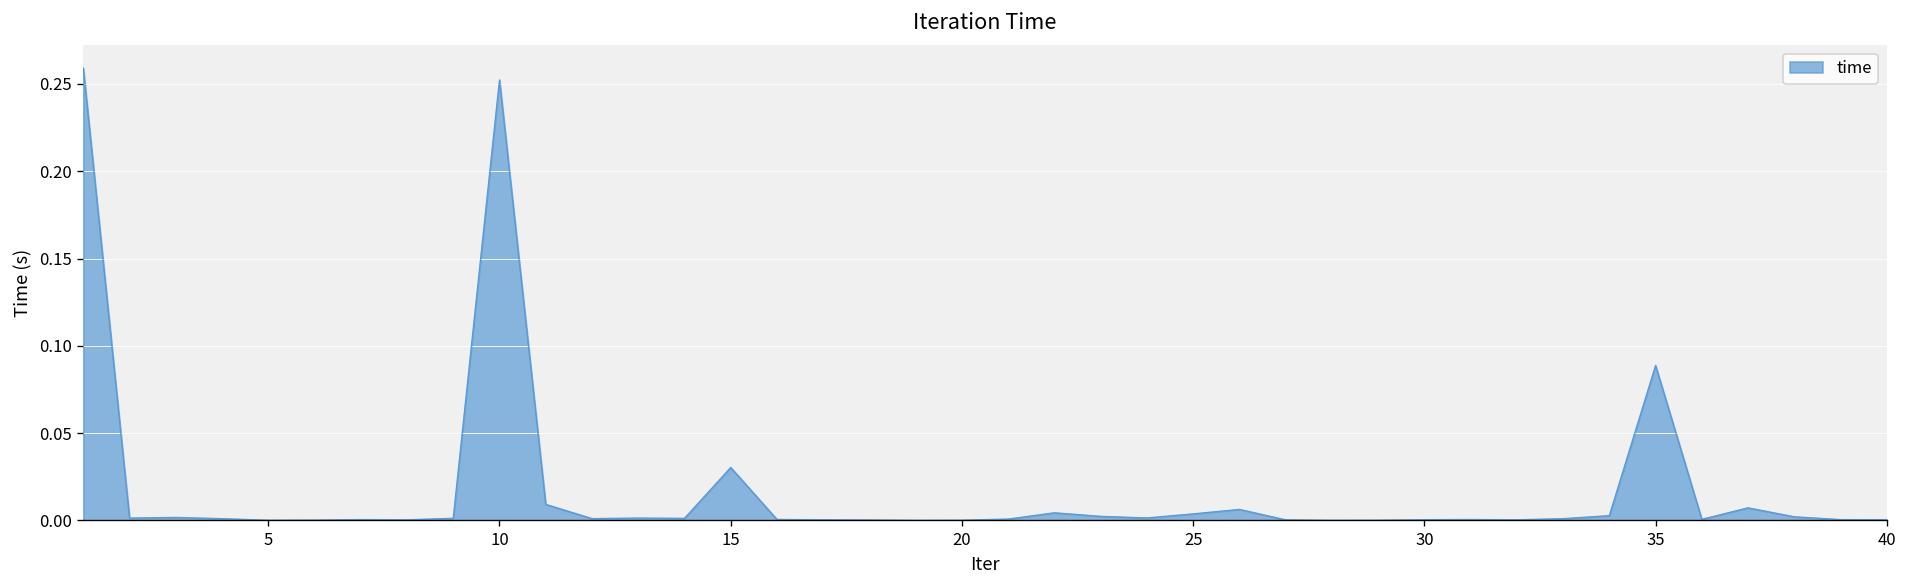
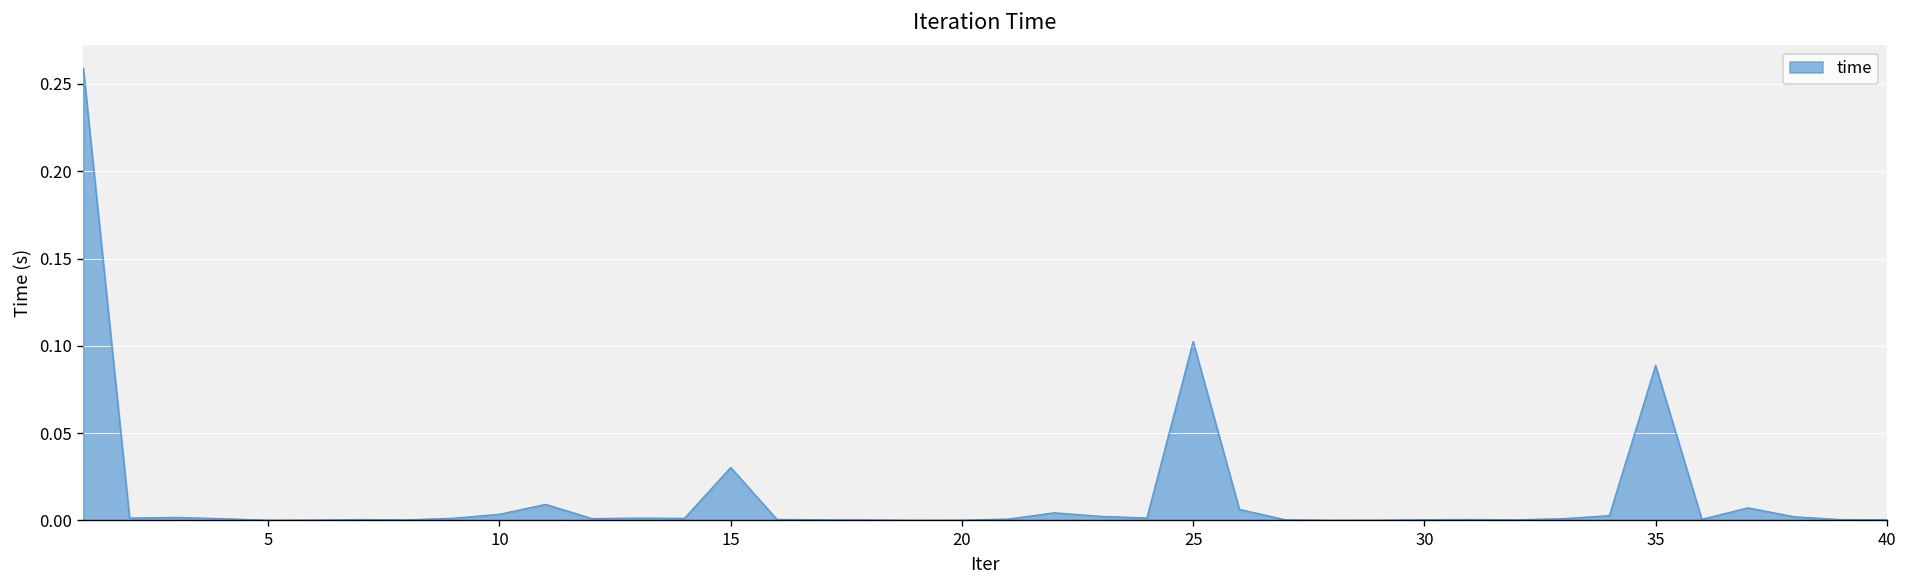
  {
    "5": 0.000,
-   "10": 0.252,
+   "10": 0.004,
    "15": 0.030,
    "20": 0.000,
-   "25": 0.004,
+   "25": 0.102,
    "30": 0.000,
    "35": 0.089,
    "40": 0.000
  }
